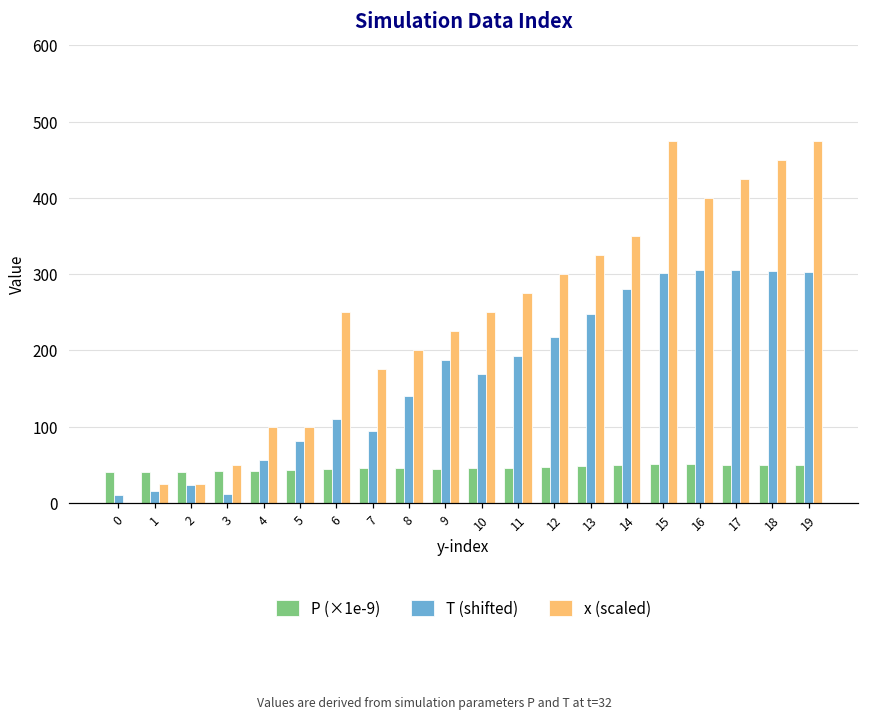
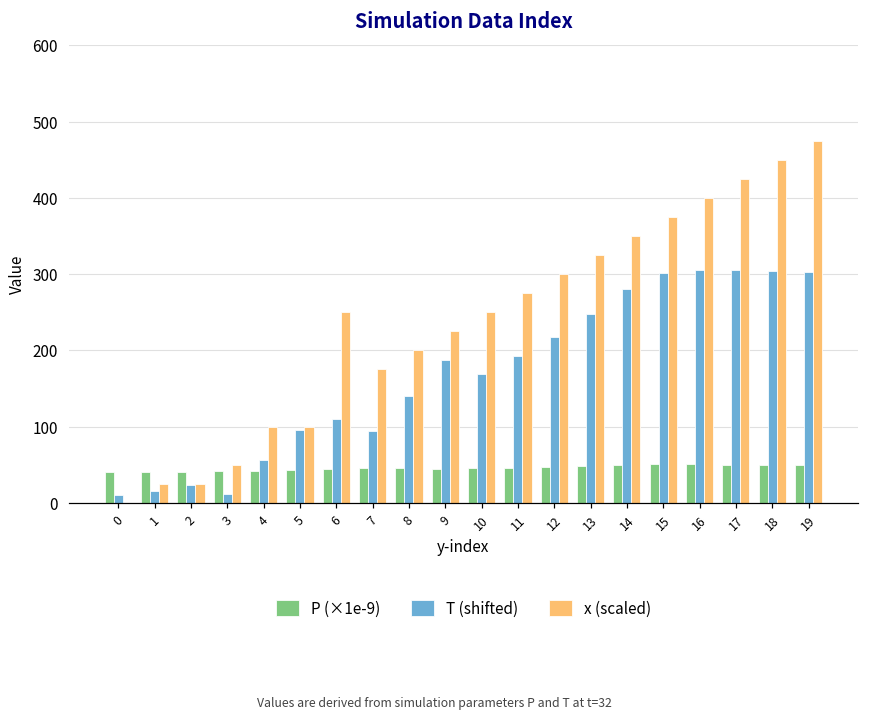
  {
    "P (×1e-9)": {
      "0": 40,
      "1": 40,
      "2": 40,
      "3": 40,
      "4": 40,
      "5": 40,
      "6": 40,
      "7": 50,
      "8": 50,
      "9": 50,
      "10": 50,
      "11": 50,
      "12": 50,
      "13": 50,
      "14": 50,
      "15": 50,
      "16": 50,
      "17": 50,
      "18": 50,
      "19": 50
    },
    "T (shifted)": {
      "0": 10,
      "1": 10,
      "2": 20,
      "3": 10,
      "4": 60,
-     "5": 80,
+     "5": 90,
      "6": 110,
      "7": 90,
      "8": 140,
      "9": 190,
      "10": 170,
      "11": 190,
      "12": 220,
      "13": 250,
      "14": 280,
      "15": 300,
      "16": 310,
      "17": 310,
      "18": 300,
      "19": 300
    },
    "x (scaled)": {
      "0": 0,
      "1": 30,
      "2": 30,
      "3": 50,
      "4": 100,
      "5": 100,
      "6": 250,
      "7": 180,
      "8": 200,
      "9": 230,
      "10": 250,
      "11": 280,
      "12": 300,
      "13": 330,
      "14": 350,
-     "15": 480,
+     "15": 380,
      "16": 400,
      "17": 430,
      "18": 450,
      "19": 480
    }
  }
